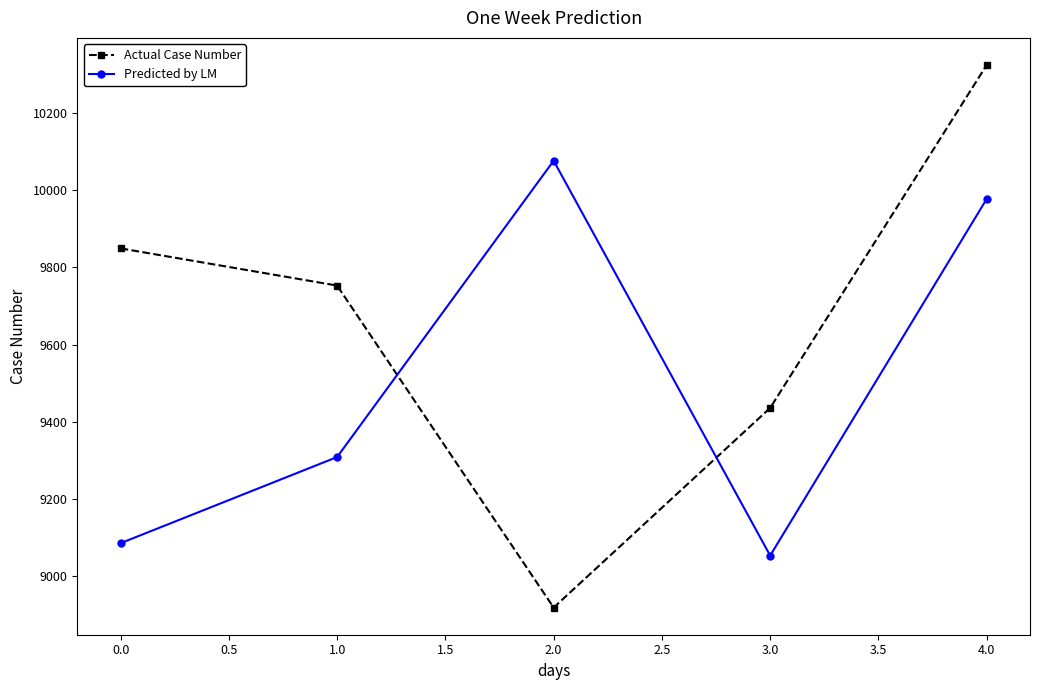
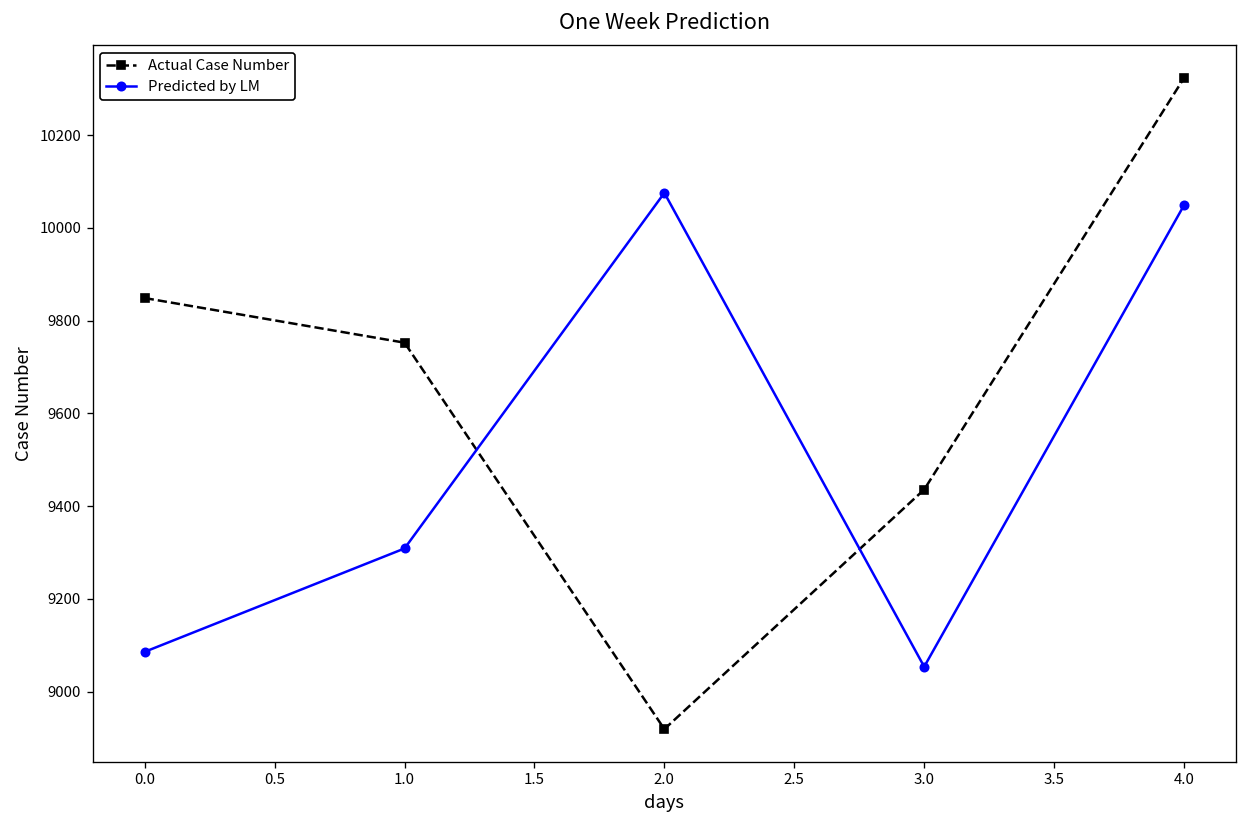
  {
    "Actual Case Number": {
      "0.0": 9850,
      "1.0": 9750,
      "2.0": 8920,
      "3.0": 9440,
      "4.0": 10320
    },
    "Predicted by LM": {
      "0.0": 9090,
      "1.0": 9310,
      "2.0": 10080,
      "3.0": 9050,
-     "4.0": 9980
+     "4.0": 10050
    }
  }
